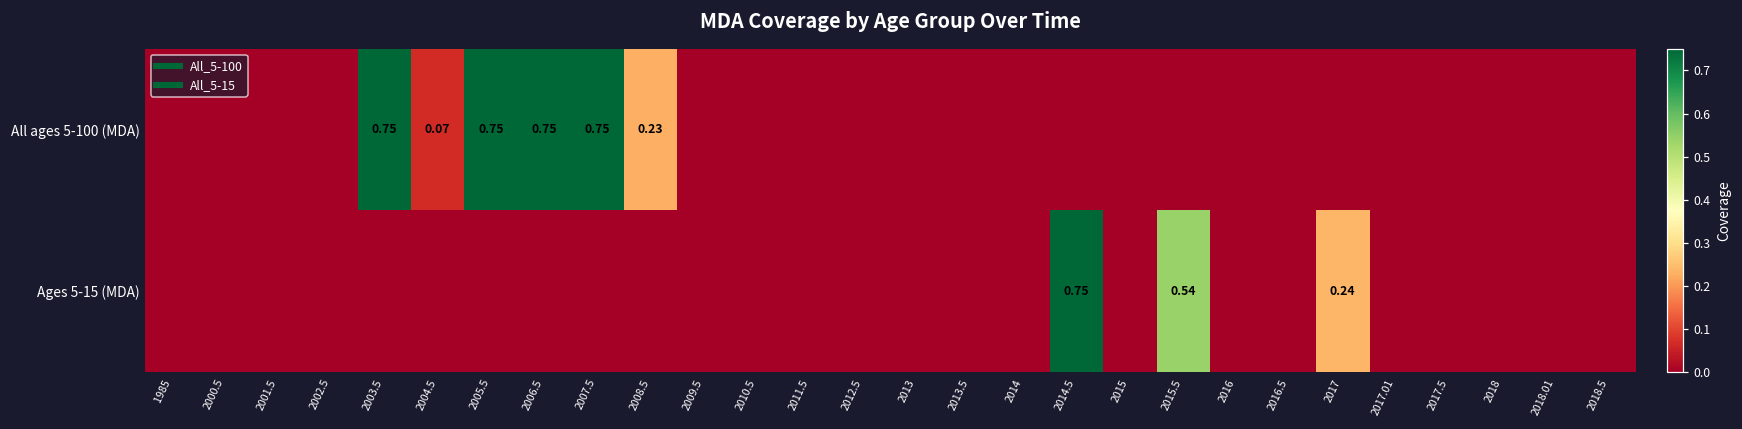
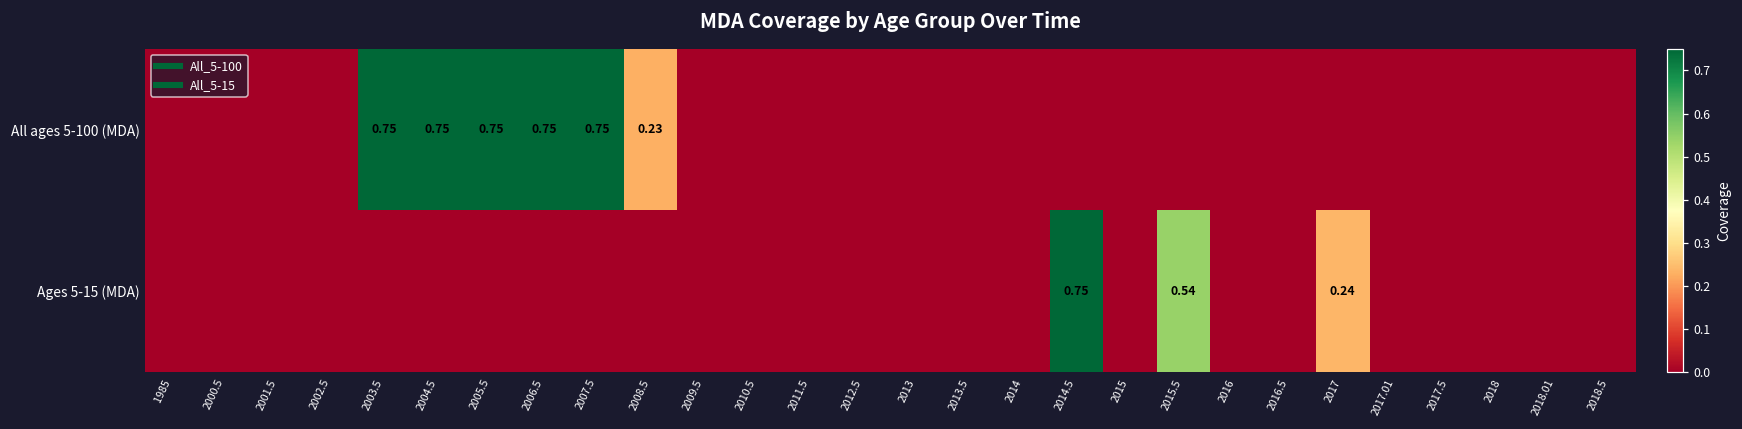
  {
    "All ages 5-100 (MDA)": {
      "2003.5": 0.75,
-     "2004.5": 0.07,
+     "2004.5": 0.75,
      "2005.5": 0.75,
      "2006.5": 0.75,
      "2007.5": 0.75,
      "2008.5": 0.23
    },
    "Ages 5-15 (MDA)": {
      "2014.5": 0.75,
      "2015.5": 0.54,
      "2017": 0.24
    }
  }
